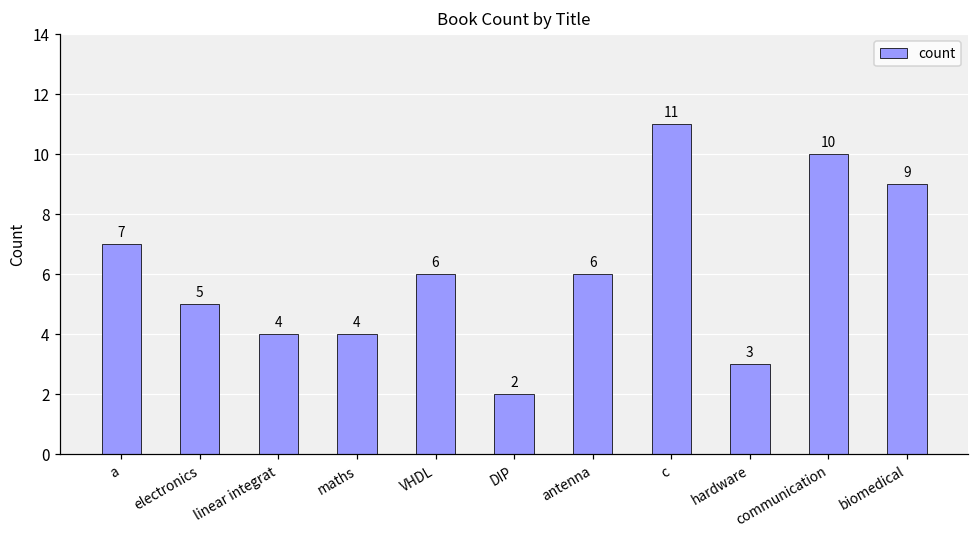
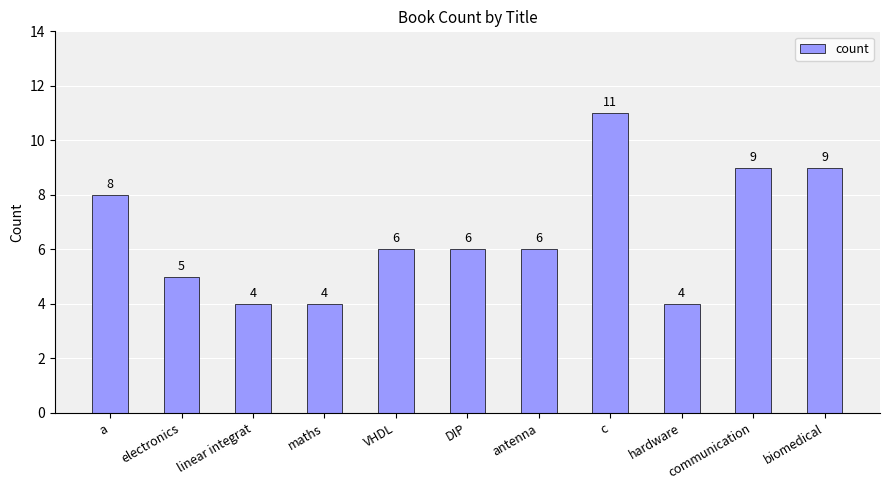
  {
-   "a": 7,
+   "a": 8,
    "electronics": 5,
    "linear integrat": 4,
    "maths": 4,
    "VHDL": 6,
-   "DIP": 2,
+   "DIP": 6,
    "antenna": 6,
    "c": 11,
-   "hardware": 3,
-   "communication": 10,
+   "hardware": 4,
+   "communication": 9,
    "biomedical": 9
  }
